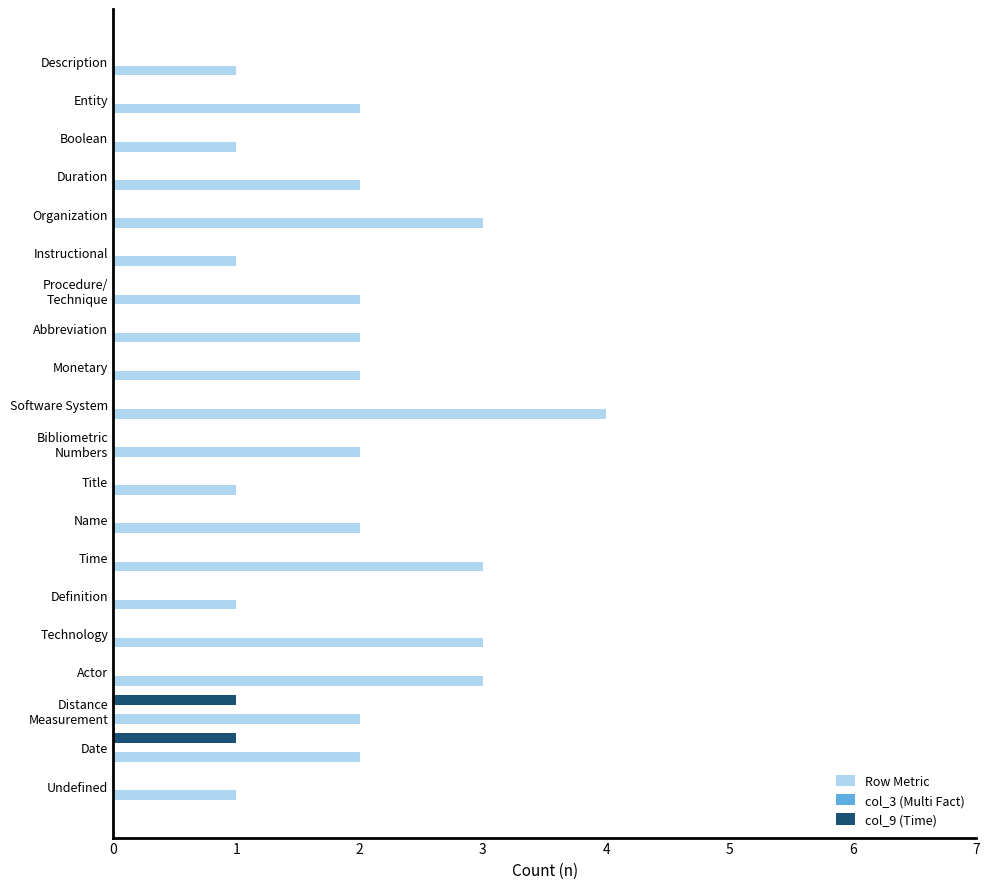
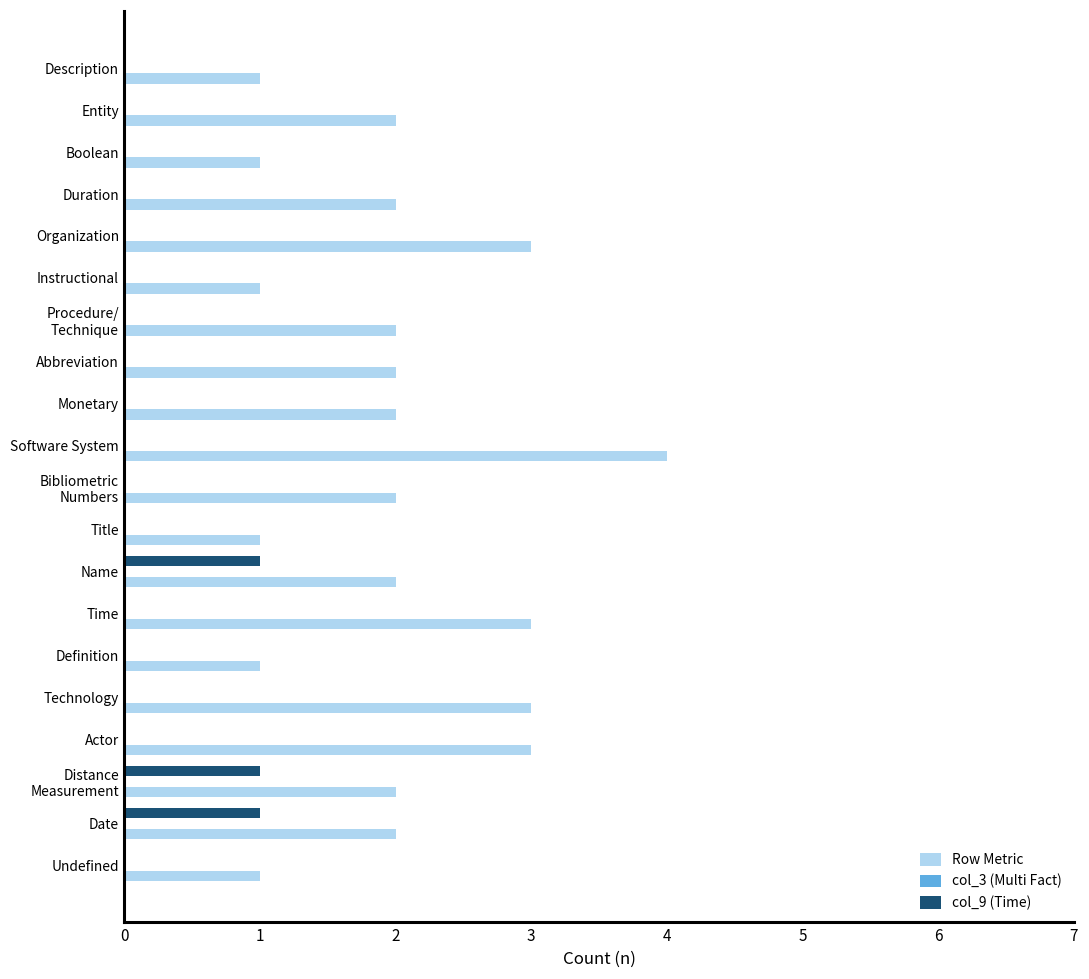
  {
    "Row Metric": {
      "Description": 1,
      "Entity": 2,
      "Boolean": 1,
      "Duration": 2,
      "Organization": 3,
      "Instructional": 1,
      "Procedure/ Technique": 2,
      "Abbreviation": 2,
      "Monetary": 2,
      "Software System": 4,
      "Bibliometric Numbers": 2,
      "Title": 1,
      "Name": 2,
      "Time": 3,
      "Definition": 1,
      "Technology": 3,
      "Actor": 3,
      "Distance Measurement": 2,
      "Date": 2,
      "Undefined": 1
    },
    "col_3 (Multi Fact)": {
      "Description": 0,
      "Entity": 0,
      "Boolean": 0,
      "Duration": 0,
      "Organization": 0,
      "Instructional": 0,
      "Procedure/ Technique": 0,
      "Abbreviation": 0,
      "Monetary": 0,
      "Software System": 0,
      "Bibliometric Numbers": 0,
      "Title": 0,
      "Name": 0,
      "Time": 0,
      "Definition": 0,
      "Technology": 0,
      "Actor": 0,
      "Distance Measurement": 0,
      "Date": 0,
      "Undefined": 0
    },
    "col_9 (Time)": {
      "Description": 0,
      "Entity": 0,
      "Boolean": 0,
      "Duration": 0,
      "Organization": 0,
      "Instructional": 0,
      "Procedure/ Technique": 0,
      "Abbreviation": 0,
      "Monetary": 0,
      "Software System": 0,
      "Bibliometric Numbers": 0,
      "Title": 0,
-     "Name": 0,
+     "Name": 1,
      "Time": 0,
      "Definition": 0,
      "Technology": 0,
      "Actor": 0,
      "Distance Measurement": 1,
      "Date": 1,
      "Undefined": 0
    }
  }
